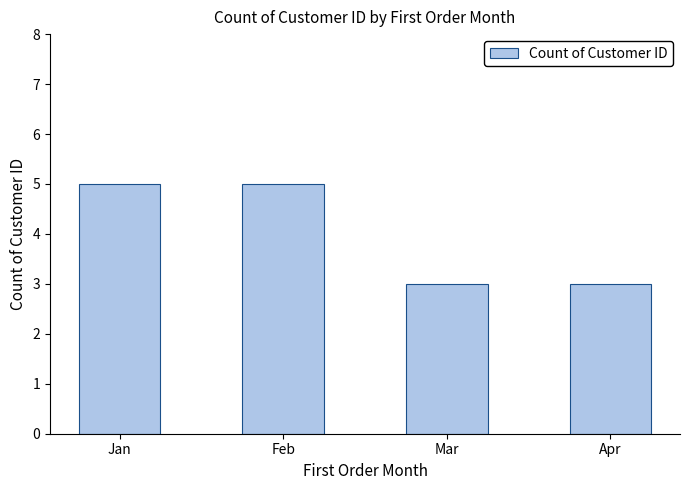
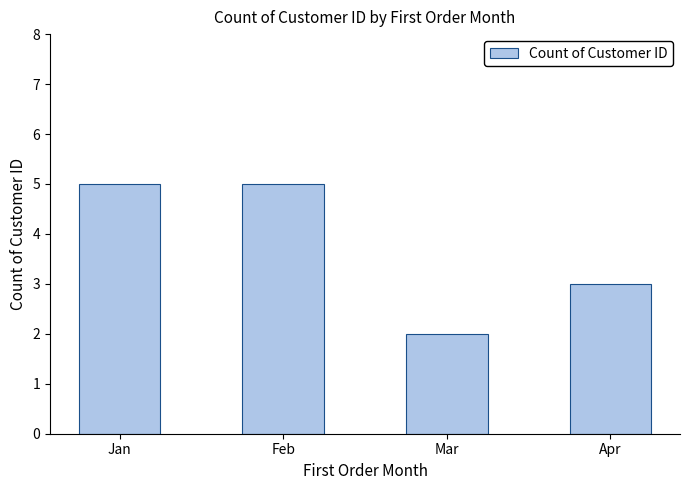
  {
    "Jan": 5,
    "Feb": 5,
-   "Mar": 3,
+   "Mar": 2,
    "Apr": 3
  }
